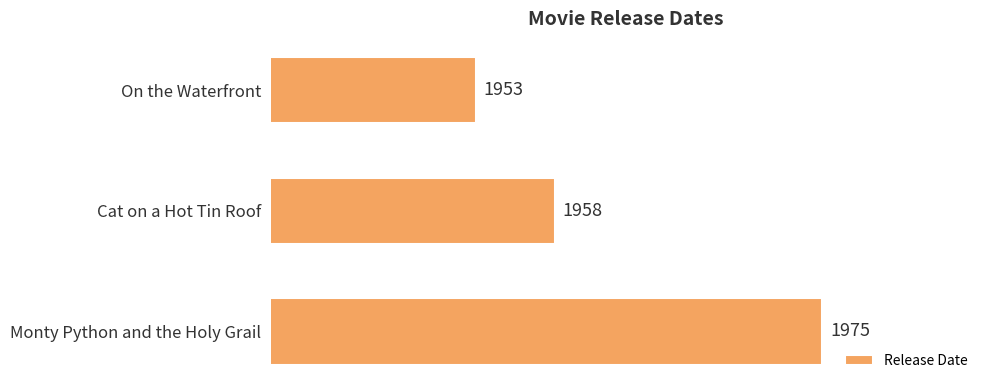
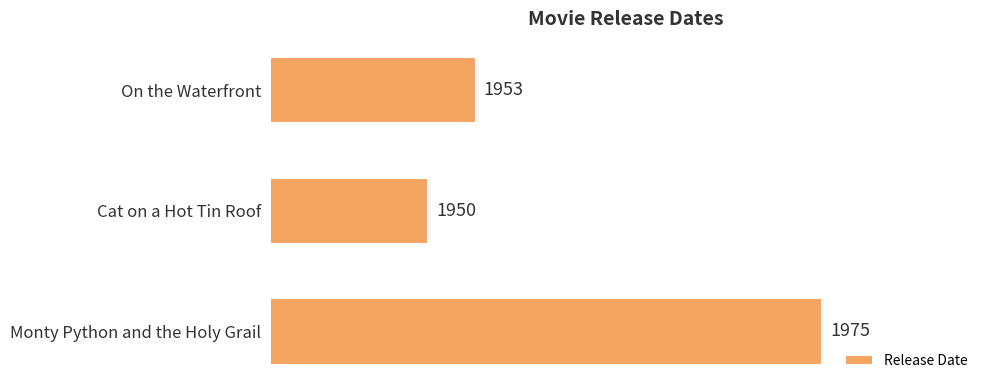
  {
    "On the Waterfront": 1953,
-   "Cat on a Hot Tin Roof": 1958,
+   "Cat on a Hot Tin Roof": 1950,
    "Monty Python and the Holy Grail": 1975
  }
